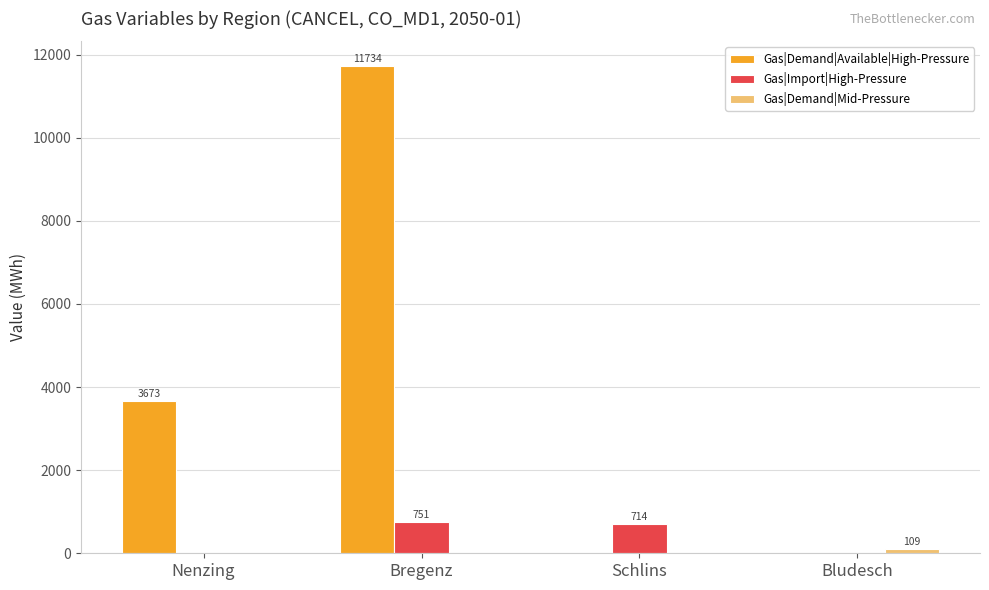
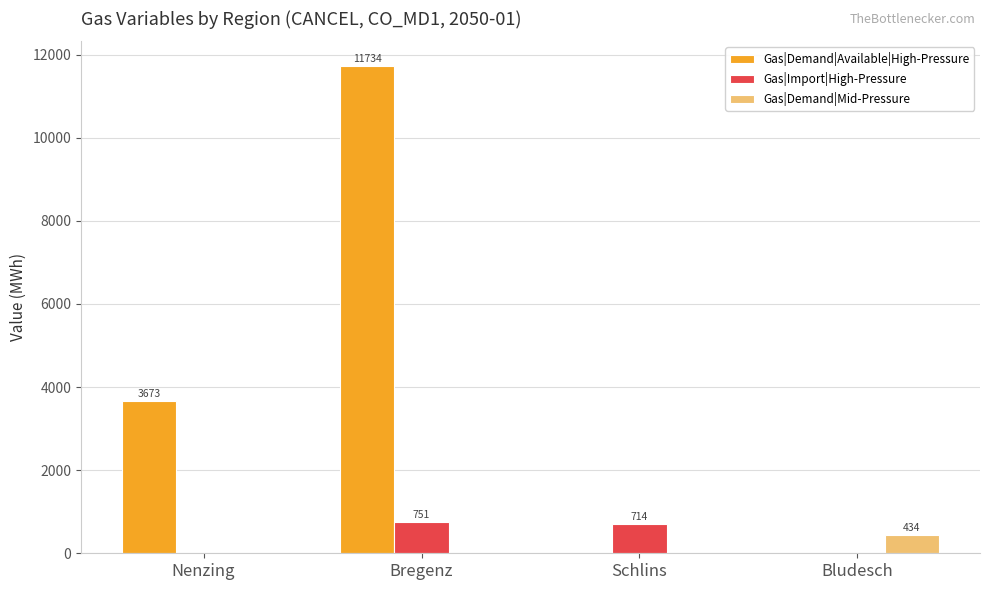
  {
    "Gas|Demand|Available|High-Pressure": {
      "Nenzing": 3673,
      "Bregenz": 11734
    },
    "Gas|Import|High-Pressure": {
      "Bregenz": 751,
      "Schlins": 714
    },
    "Gas|Demand|Mid-Pressure": {
-     "Bludesch": 109
+     "Bludesch": 434
    }
  }
